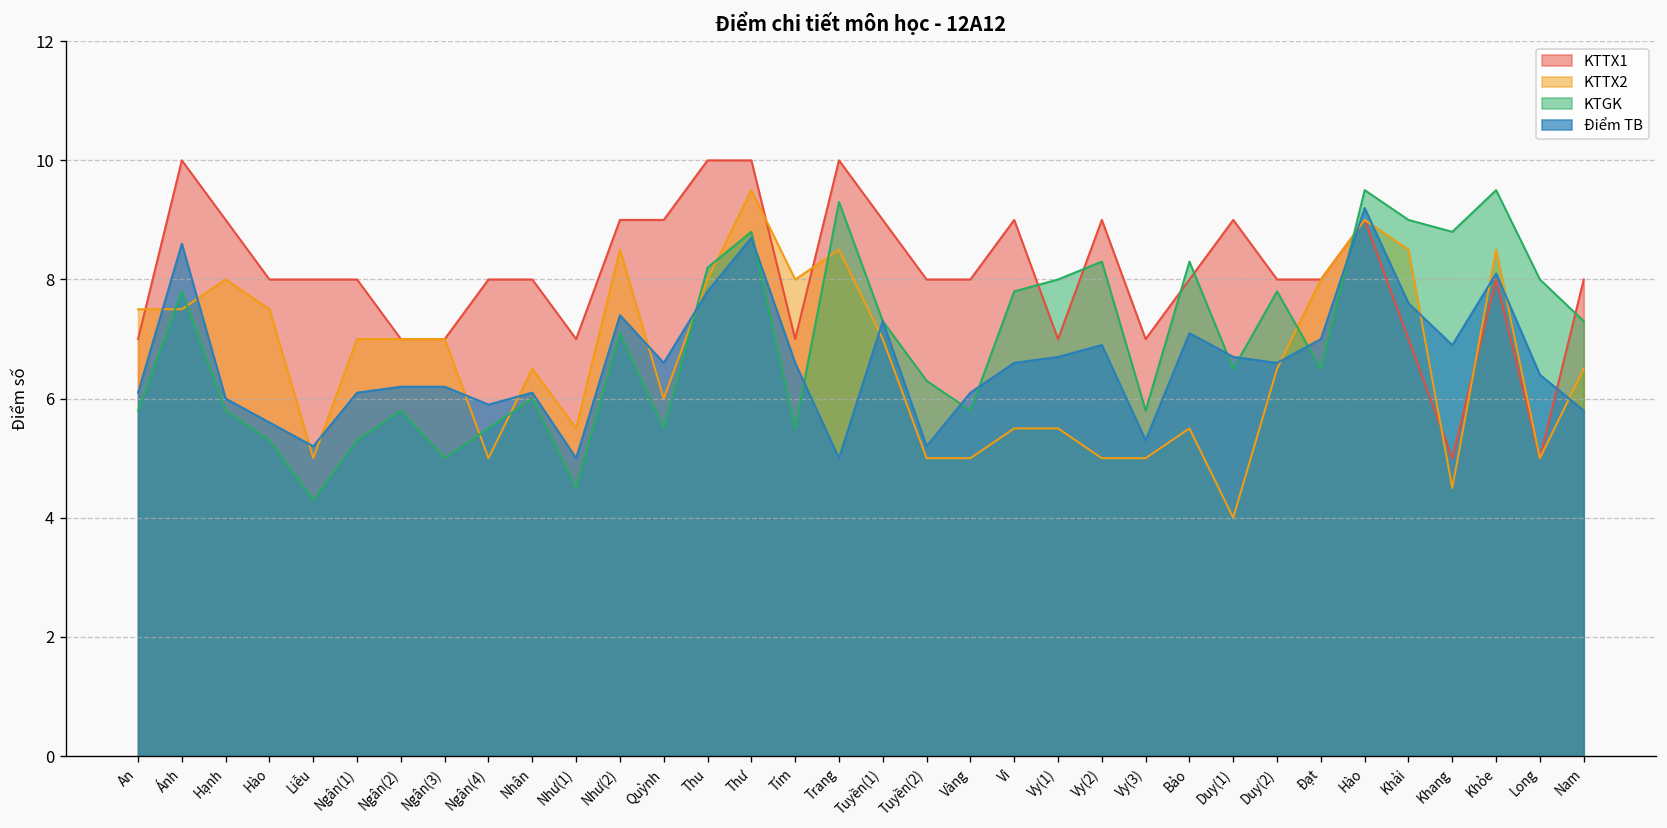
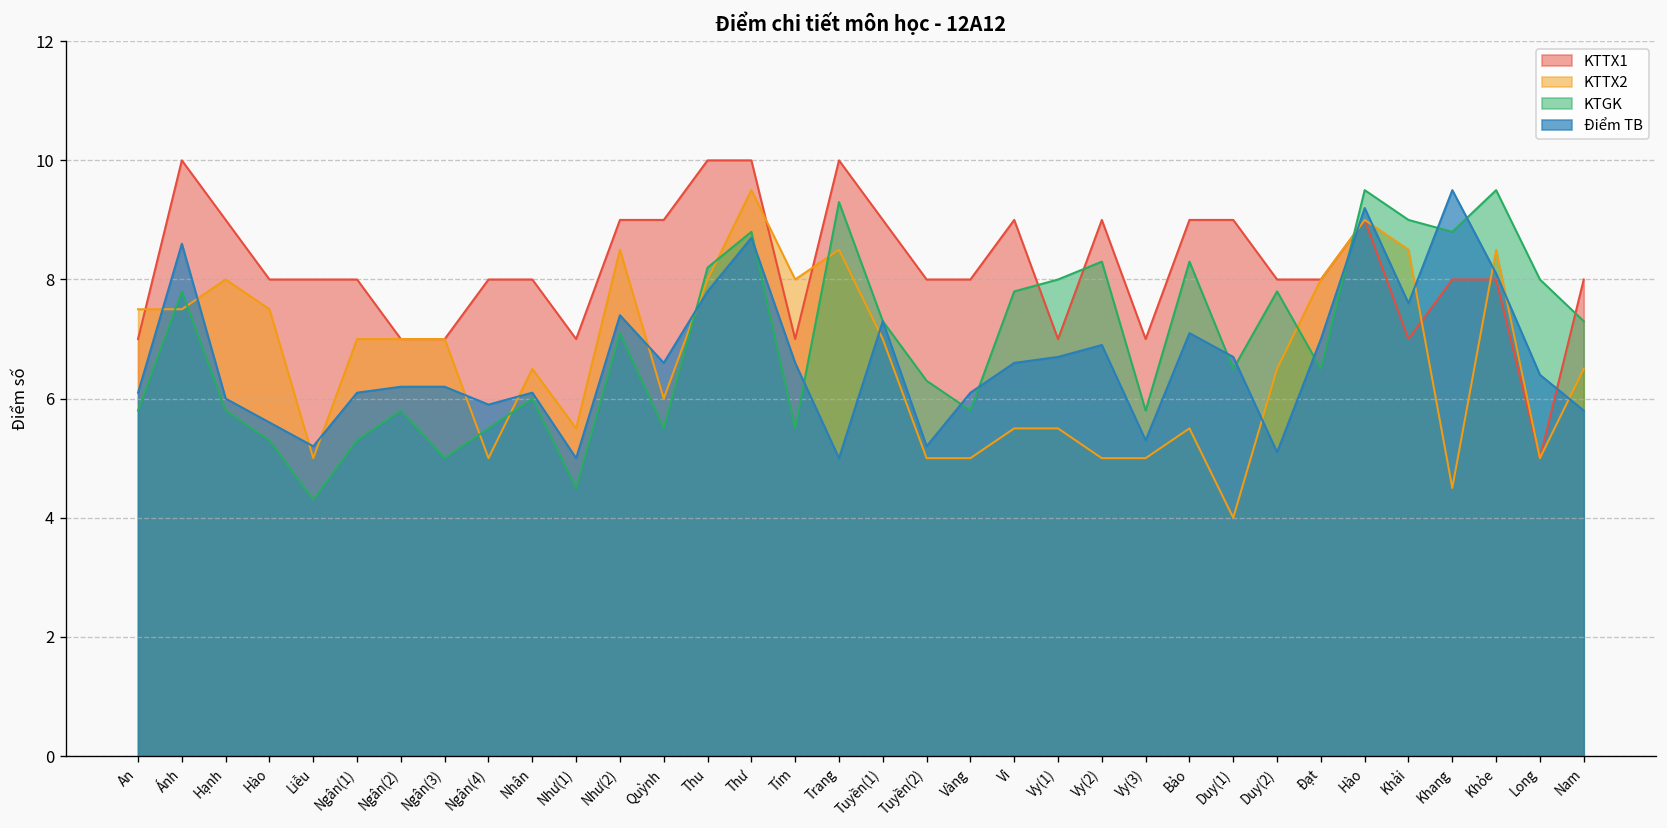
  {
    "KTTX1": {
      "An": 7,
      "Ánh": 10,
      "Hạnh": 9,
      "Liễu": 8,
      "Ngân(1)": 8,
      "Ngân(4)": 8,
      "Nhân": 8,
      "Như(1)": 7,
      "Như(2)": 9,
      "Quỳnh": 9,
      "Thu": 10,
      "Thư": 10,
      "Tím": 7,
      "Trang": 10,
      "Tuyền(1)": 9,
      "Tuyền(2)": 8,
      "Vàng": 8,
      "Vi": 9,
      "Vy(1)": 7,
      "Vy(2)": 9,
      "Vy(3)": 7,
-     "Bảo": 8,
+     "Bảo": 9,
      "Duy(1)": 9,
      "Duy(2)": 8,
      "Khải": 7,
-     "Khang": 5,
+     "Khang": 8,
      "Khỏe": 8,
      "Nam": 8
    },
    "KTTX2": {
      "An": 7.5,
      "Ánh": 7.5,
      "Hạnh": 8.0,
      "Liễu": 5.0,
      "Ngân(1)": 7.0,
      "Ngân(4)": 5.0,
      "Nhân": 6.5,
      "Như(1)": 5.5,
      "Như(2)": 8.5,
      "Quỳnh": 6.0,
      "Thu": 8.0,
      "Thư": 9.5,
      "Tím": 8.0,
      "Trang": 8.5,
      "Tuyền(1)": 7.0,
      "Tuyền(2)": 5.0,
      "Vàng": 5.0,
      "Vi": 5.5,
      "Vy(1)": 5.5,
      "Vy(2)": 5.0,
      "Vy(3)": 5.0,
      "Bảo": 5.5,
      "Duy(1)": 4.0,
      "Duy(2)": 6.5,
      "Khải": 8.5,
      "Khang": 4.5,
      "Khỏe": 8.5,
      "Nam": 6.5
    },
    "KTGK": {
      "An": 5.8,
      "Ánh": 7.8,
      "Hạnh": 5.8,
      "Liễu": 4.3,
      "Ngân(1)": 5.3,
      "Ngân(2)": 5.8,
      "Ngân(3)": 5.0,
      "Ngân(4)": 5.5,
      "Nhân": 6.0,
      "Như(1)": 4.5,
      "Như(2)": 7.1,
      "Quỳnh": 5.5,
      "Thu": 8.2,
      "Thư": 8.8,
      "Tím": 5.5,
      "Trang": 9.3,
      "Tuyền(2)": 6.3,
      "Vàng": 5.8,
      "Vi": 7.8,
      "Vy(1)": 8.0,
      "Vy(2)": 8.3,
      "Vy(3)": 5.8,
      "Bảo": 8.3,
      "Duy(1)": 6.5,
      "Duy(2)": 7.8,
      "Đạt": 6.5,
      "Khải": 9.0,
      "Khang": 8.8,
      "Khỏe": 9.5,
      "Long": 8.0,
      "Nam": 7.3
    },
    "Điểm TB": {
      "An": 6.1,
      "Ánh": 8.6,
      "Hạnh": 6.0,
      "Liễu": 5.2,
      "Ngân(1)": 6.1,
      "Ngân(2)": 6.2,
      "Ngân(3)": 6.2,
      "Ngân(4)": 5.9,
      "Nhân": 6.1,
      "Như(1)": 5.0,
      "Như(2)": 7.4,
      "Quỳnh": 6.6,
      "Thu": 7.8,
      "Thư": 8.7,
      "Tím": 6.6,
      "Trang": 5.0,
      "Tuyền(2)": 5.2,
      "Vàng": 6.1,
      "Vi": 6.6,
      "Vy(1)": 6.7,
      "Vy(2)": 6.9,
      "Vy(3)": 5.3,
      "Bảo": 7.1,
      "Duy(1)": 6.7,
-     "Duy(2)": 6.6,
+     "Duy(2)": 5.1,
      "Đạt": 7.0,
      "Khải": 7.6,
-     "Khang": 6.9,
+     "Khang": 9.5,
      "Khỏe": 8.1,
      "Long": 6.4,
      "Nam": 5.8
    }
  }
